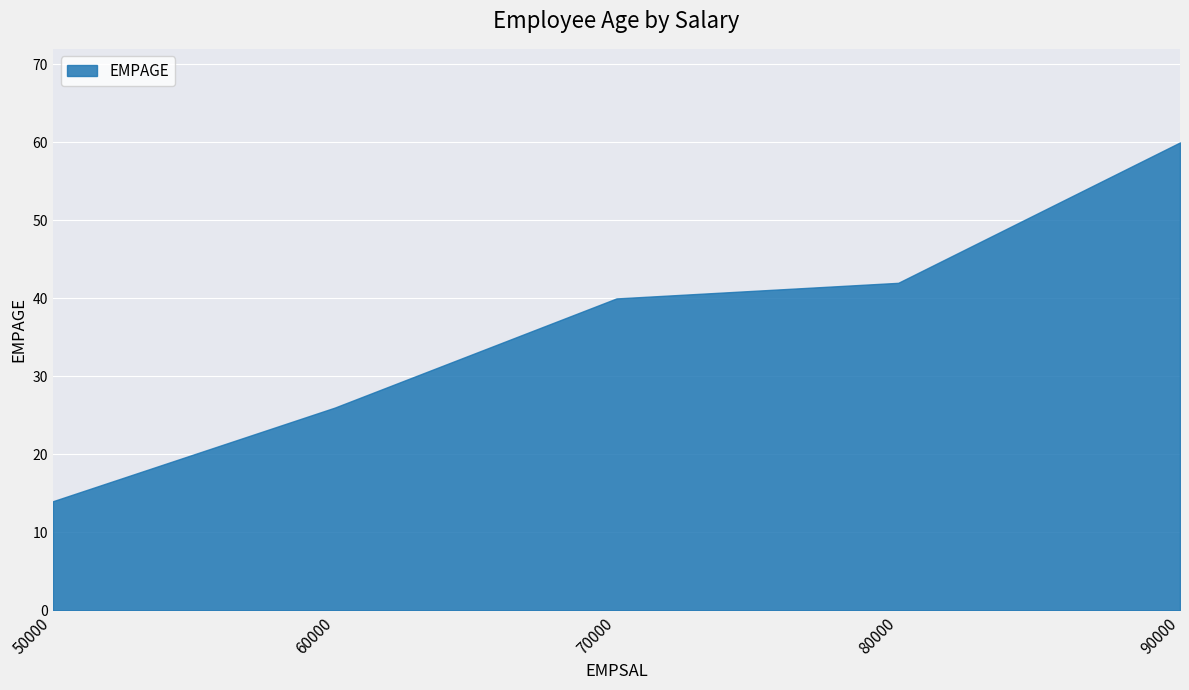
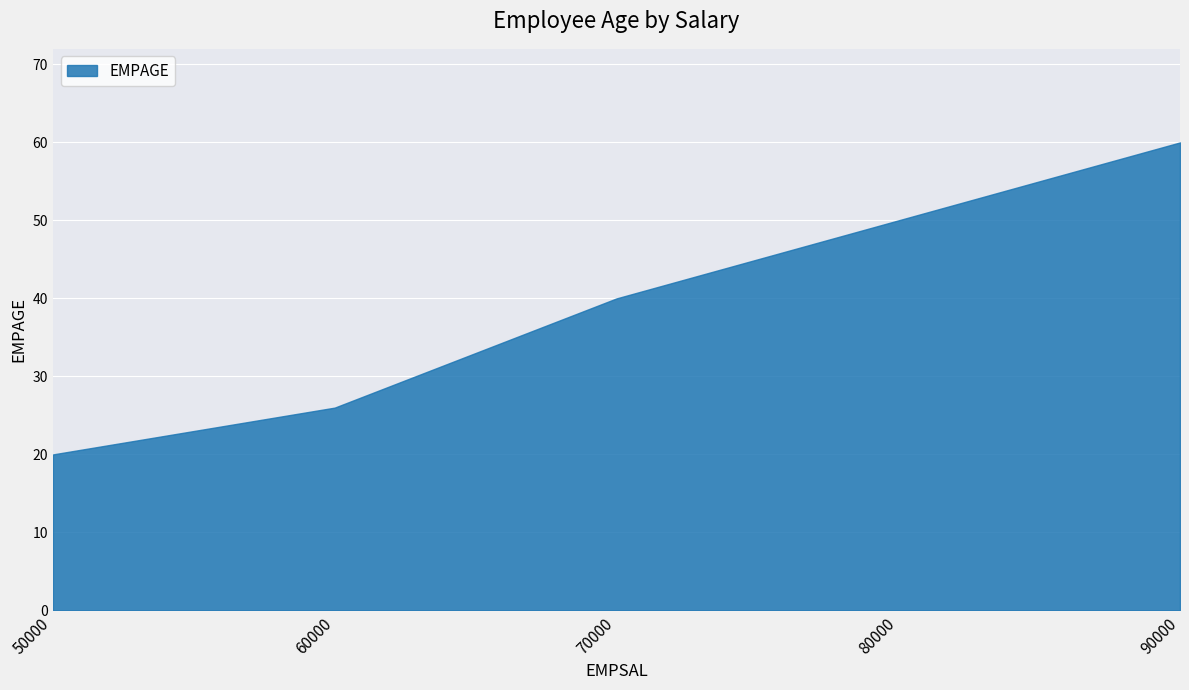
  {
-   "50000": 14,
+   "50000": 20,
    "60000": 26,
    "70000": 40,
-   "80000": 42,
+   "80000": 50,
    "90000": 60
  }
